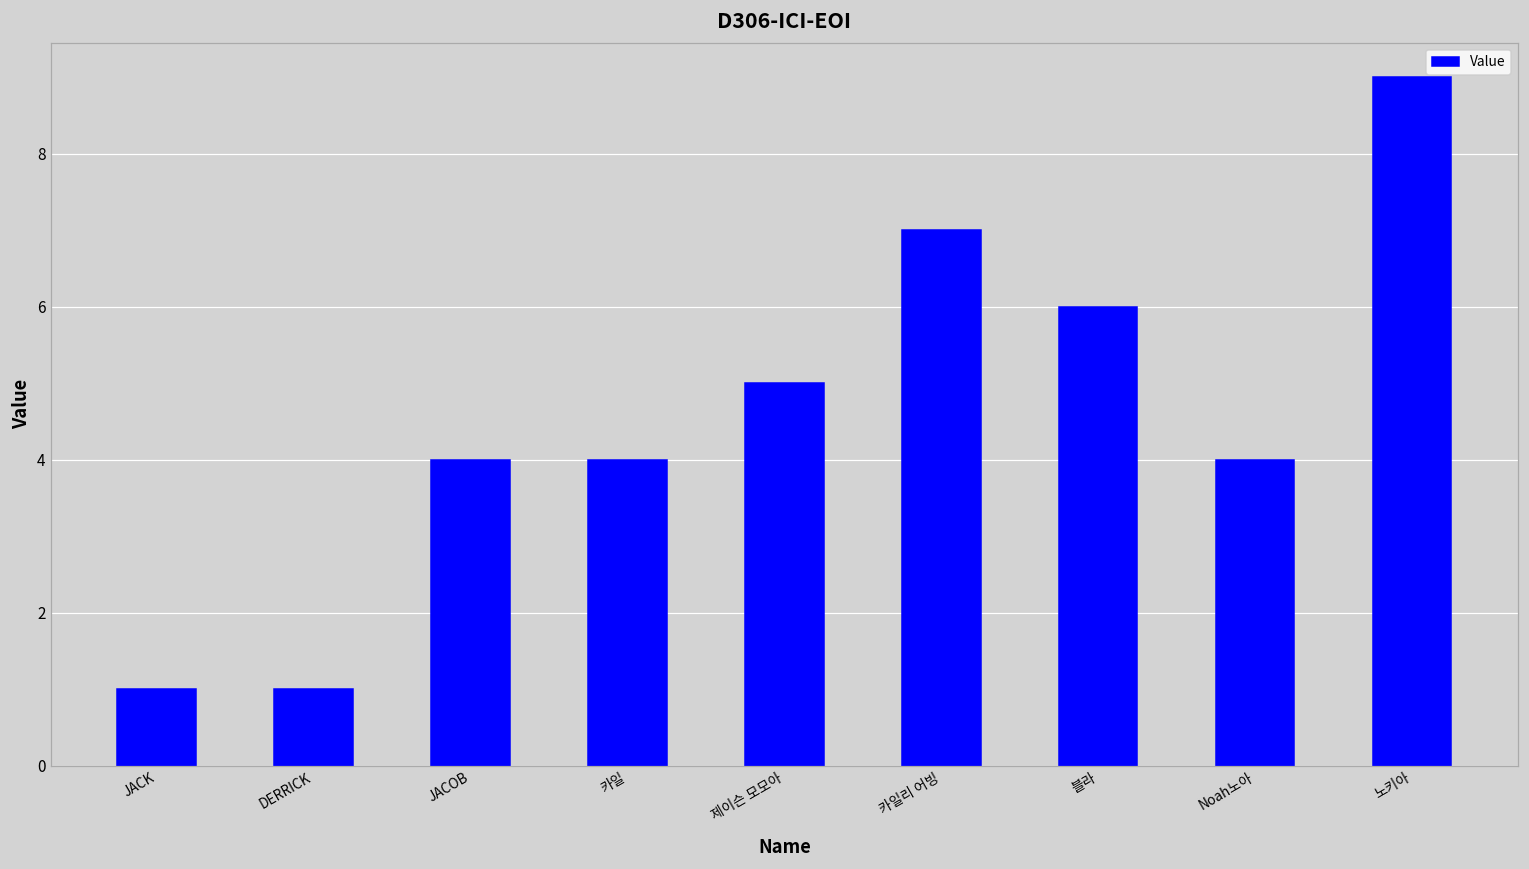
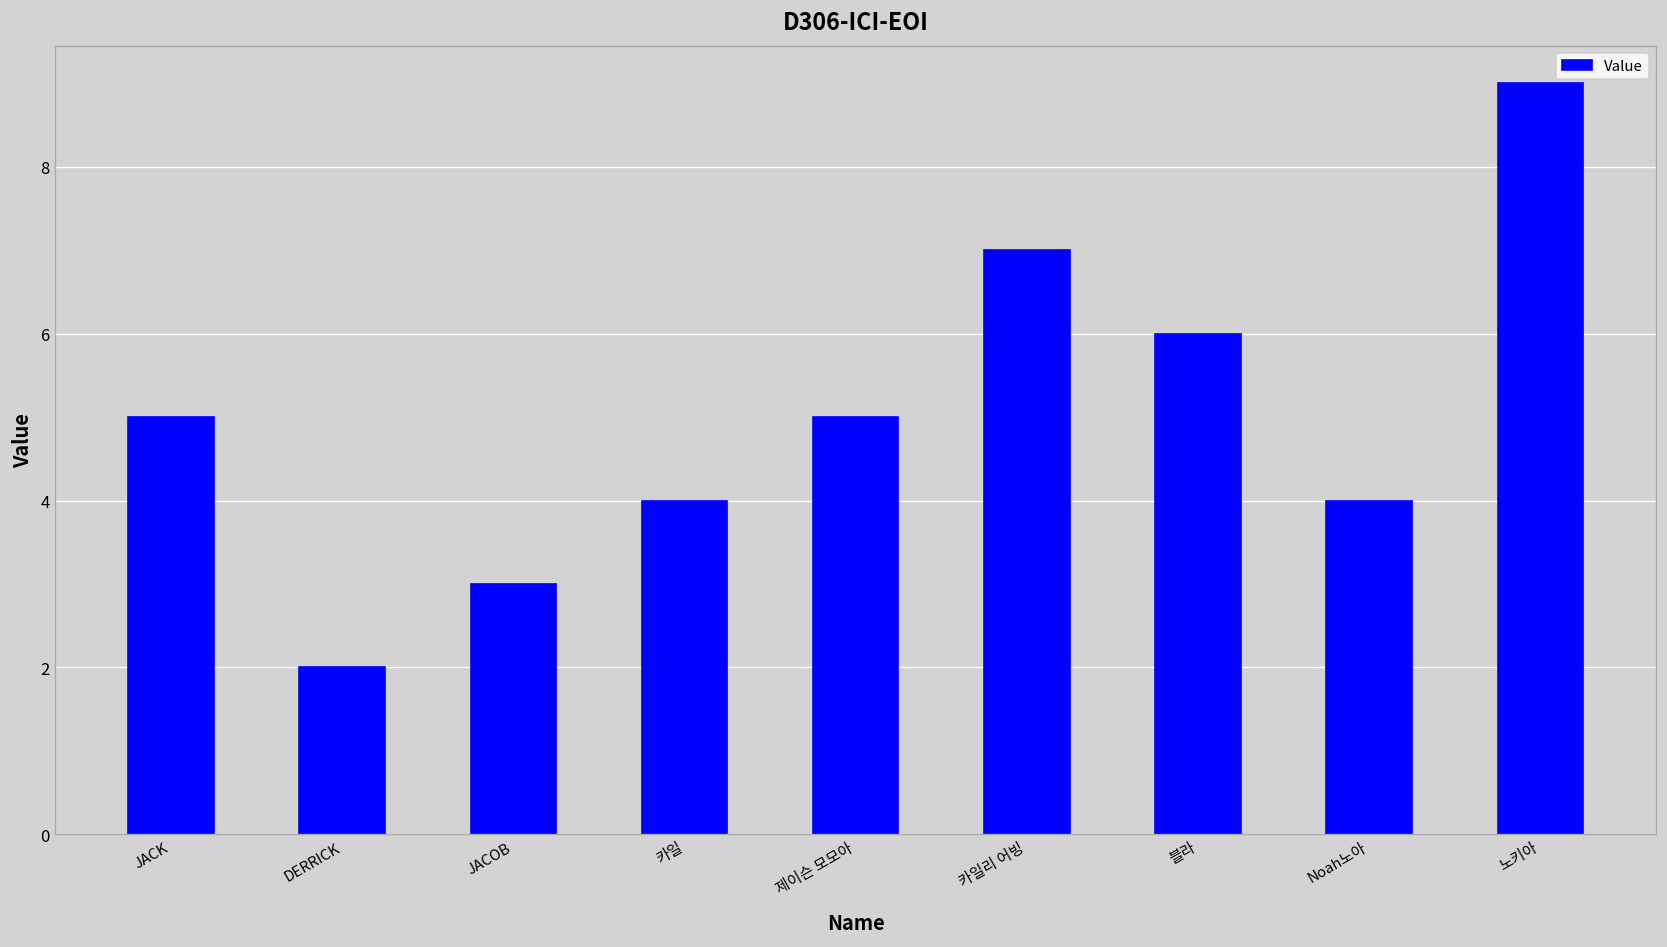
  {
-   "JACK": 1,
-   "DERRICK": 1,
-   "JACOB": 4,
+   "JACK": 5,
+   "DERRICK": 2,
+   "JACOB": 3,
    "카일": 4,
    "제이슨 모모아": 5,
    "카일리 어빙": 7,
    "블라": 6,
    "Noah노아": 4,
    "노키아": 9
  }
